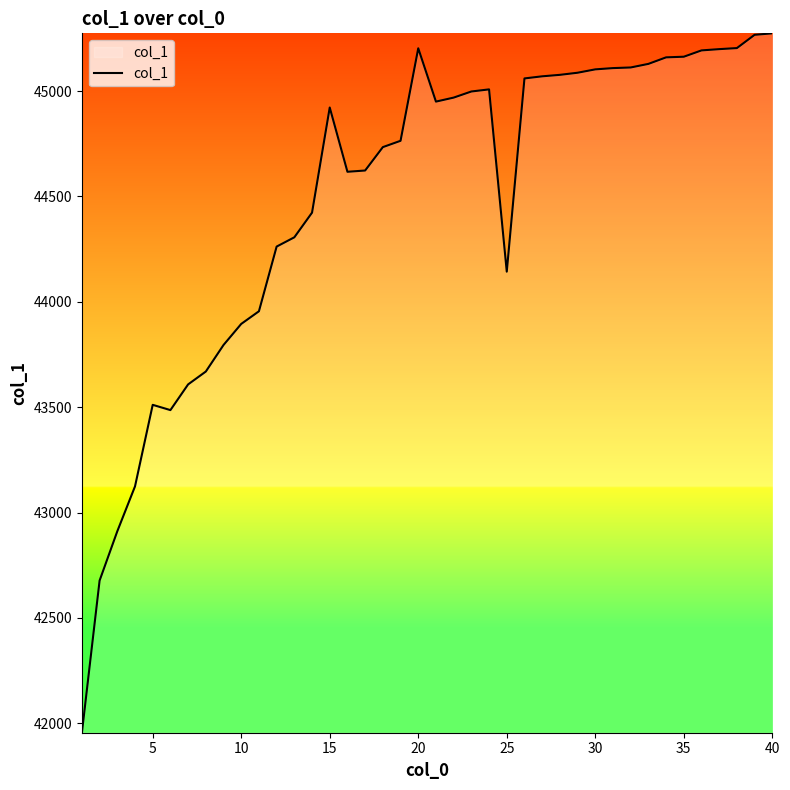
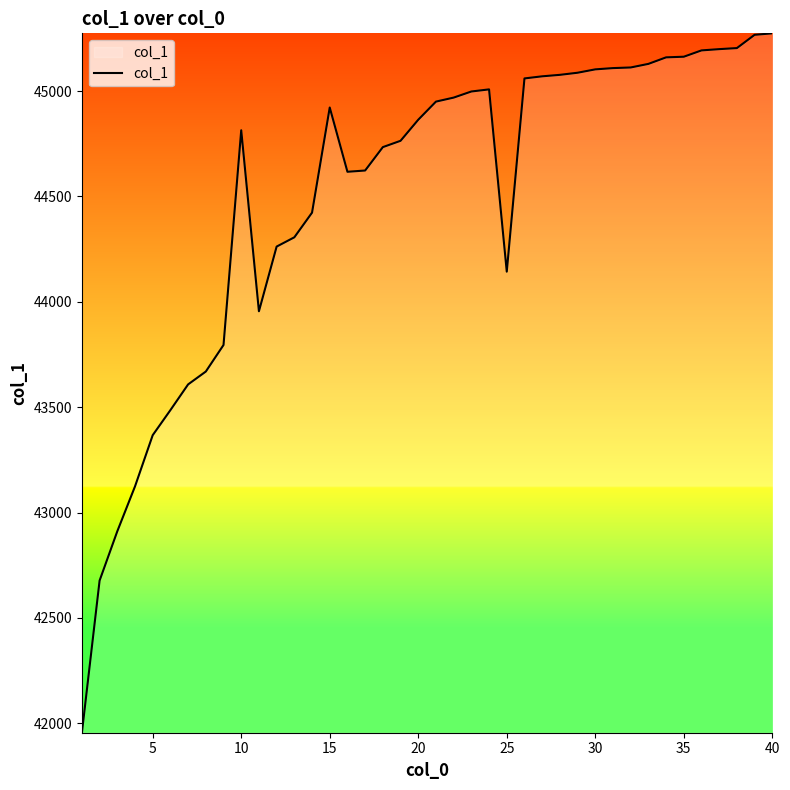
  {
-   "5": 43510,
-   "10": 43900,
+   "5": 43370,
+   "10": 44810,
    "15": 44920,
-   "20": 45200,
+   "20": 44860,
    "25": 44140,
    "30": 45100,
    "35": 45160,
    "40": 45270
  }
